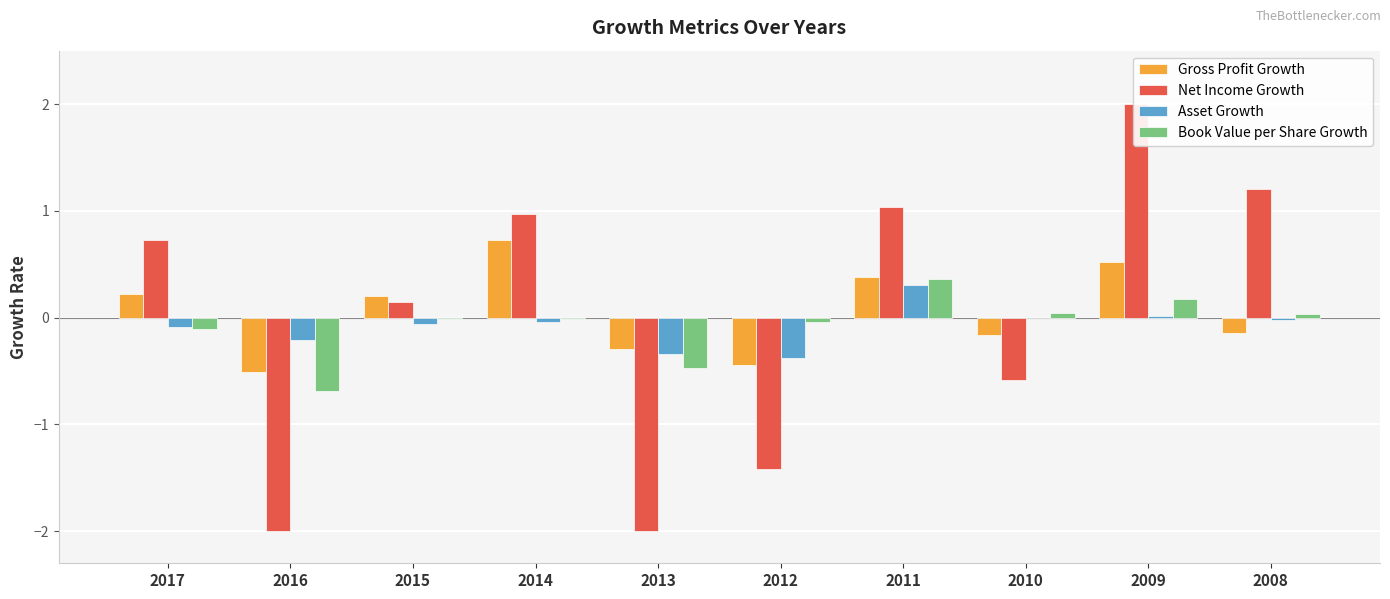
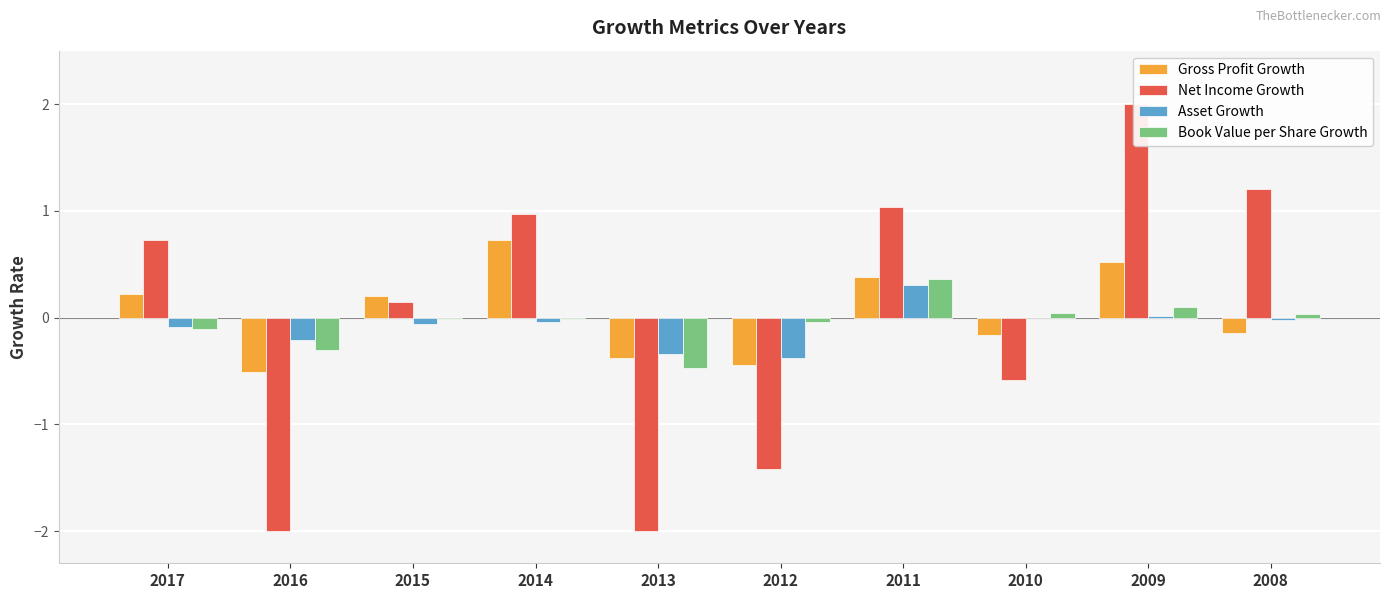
  {
    "Gross Profit Growth": {
      "2017": 0.22,
      "2016": -0.51,
      "2015": 0.21,
      "2014": 0.73,
-     "2013": -0.29,
+     "2013": -0.38,
      "2012": -0.44,
      "2011": 0.38,
      "2010": -0.16,
      "2009": 0.52,
      "2008": -0.15
    },
    "Net Income Growth": {
      "2017": 0.73,
      "2016": -2.00,
      "2015": 0.14,
      "2014": 0.97,
      "2013": -2.00,
      "2012": -1.42,
      "2011": 1.04,
      "2010": -0.59,
      "2008": 1.21
    },
    "Asset Growth": {
      "2017": -0.09,
      "2016": -0.21,
      "2015": -0.06,
      "2014": -0.04,
      "2013": -0.34,
      "2012": -0.37,
      "2011": 0.31
    },
    "Book Value per Share Growth": {
      "2017": -0.11,
-     "2016": -0.69,
+     "2016": -0.30,
      "2013": -0.47,
      "2012": -0.04,
      "2011": 0.36,
      "2010": 0.04,
-     "2009": 0.18,
+     "2009": 0.10,
      "2008": 0.03
    }
  }
